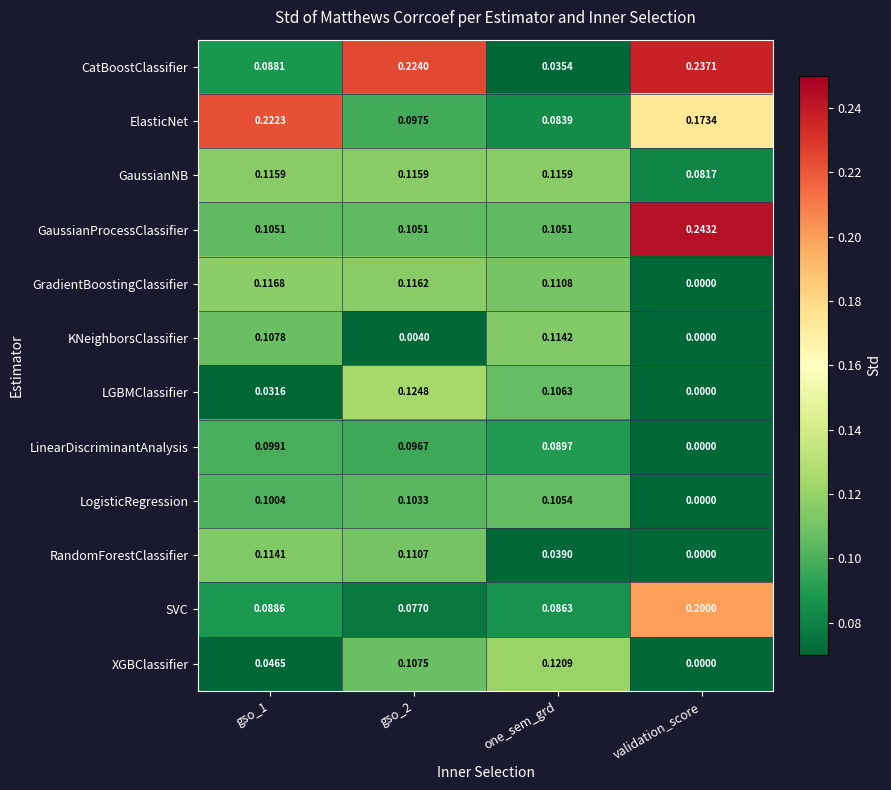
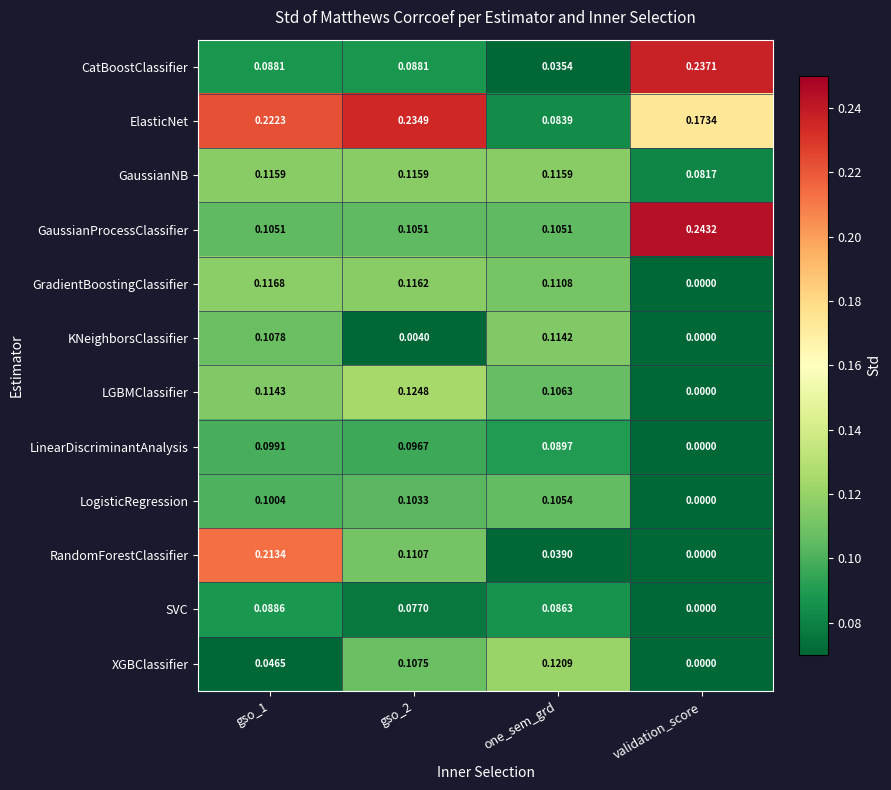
  {
    "CatBoostClassifier": {
      "gso_1": 0.0881,
-     "gso_2": 0.2240,
+     "gso_2": 0.0881,
      "one_sem_grd": 0.0354,
      "validation_score": 0.2371
    },
    "ElasticNet": {
      "gso_1": 0.2223,
-     "gso_2": 0.0975,
+     "gso_2": 0.2349,
      "one_sem_grd": 0.0839,
      "validation_score": 0.1734
    },
    "GaussianNB": {
      "gso_1": 0.1159,
      "gso_2": 0.1159,
      "one_sem_grd": 0.1159,
      "validation_score": 0.0817
    },
    "GaussianProcessClassifier": {
      "gso_1": 0.1051,
      "gso_2": 0.1051,
      "one_sem_grd": 0.1051,
      "validation_score": 0.2432
    },
    "GradientBoostingClassifier": {
      "gso_1": 0.1168,
      "gso_2": 0.1162,
      "one_sem_grd": 0.1108,
      "validation_score": 0.0000
    },
    "KNeighborsClassifier": {
      "gso_1": 0.1078,
      "gso_2": 0.0040,
      "one_sem_grd": 0.1142,
      "validation_score": 0.0000
    },
    "LGBMClassifier": {
-     "gso_1": 0.0316,
+     "gso_1": 0.1143,
      "gso_2": 0.1248,
      "one_sem_grd": 0.1063,
      "validation_score": 0.0000
    },
    "LinearDiscriminantAnalysis": {
      "gso_1": 0.0991,
      "gso_2": 0.0967,
      "one_sem_grd": 0.0897,
      "validation_score": 0.0000
    },
    "LogisticRegression": {
      "gso_1": 0.1004,
      "gso_2": 0.1033,
      "one_sem_grd": 0.1054,
      "validation_score": 0.0000
    },
    "RandomForestClassifier": {
-     "gso_1": 0.1141,
+     "gso_1": 0.2134,
      "gso_2": 0.1107,
      "one_sem_grd": 0.0390,
      "validation_score": 0.0000
    },
    "SVC": {
      "gso_1": 0.0886,
      "gso_2": 0.0770,
      "one_sem_grd": 0.0863,
-     "validation_score": 0.2000
+     "validation_score": 0.0000
    },
    "XGBClassifier": {
      "gso_1": 0.0465,
      "gso_2": 0.1075,
      "one_sem_grd": 0.1209,
      "validation_score": 0.0000
    }
  }
